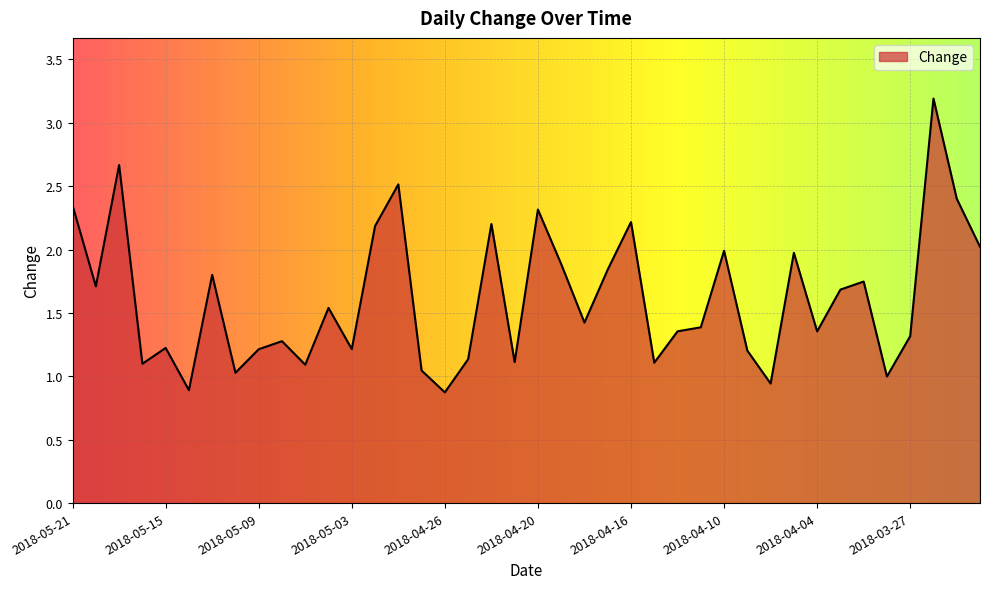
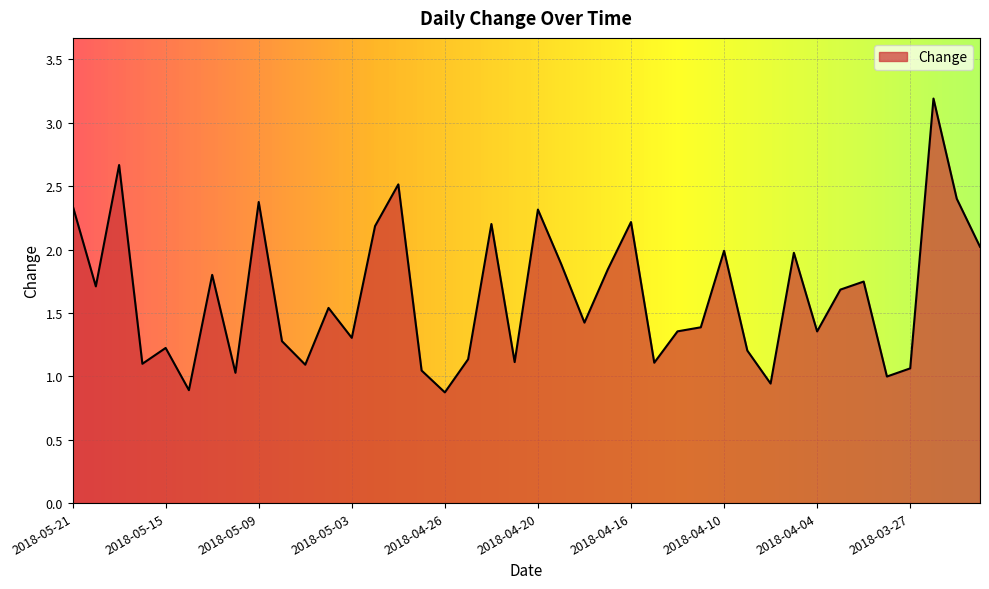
  {
    "2018-05-21": 2.35,
    "2018-05-15": 1.22,
-   "2018-05-09": 1.21,
-   "2018-05-03": 1.21,
+   "2018-05-09": 2.37,
+   "2018-05-03": 1.30,
    "2018-04-26": 0.87,
    "2018-04-20": 2.32,
    "2018-04-16": 2.22,
    "2018-04-10": 1.99,
    "2018-04-04": 1.35,
-   "2018-03-27": 1.32
+   "2018-03-27": 1.06
  }
